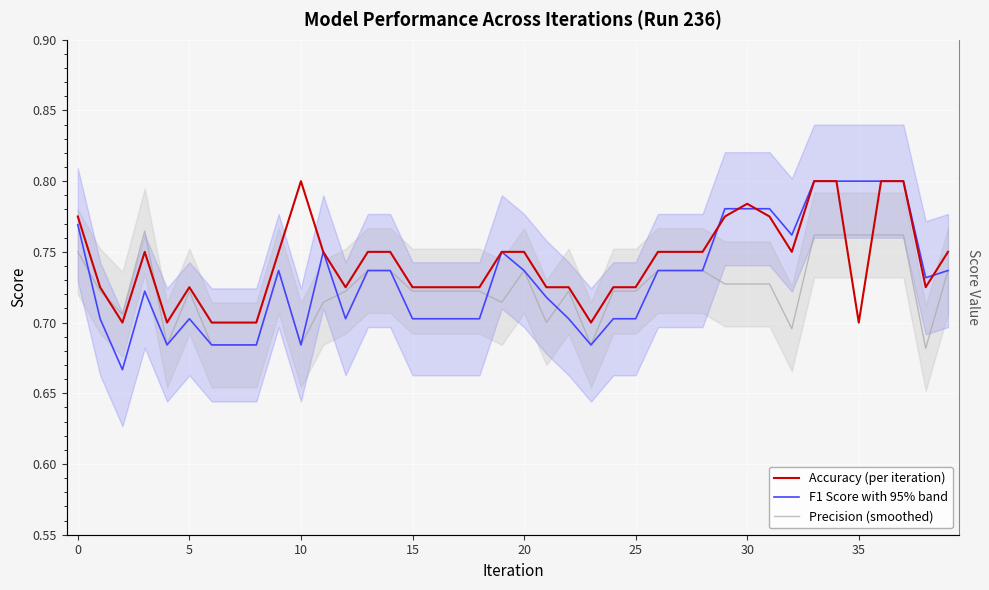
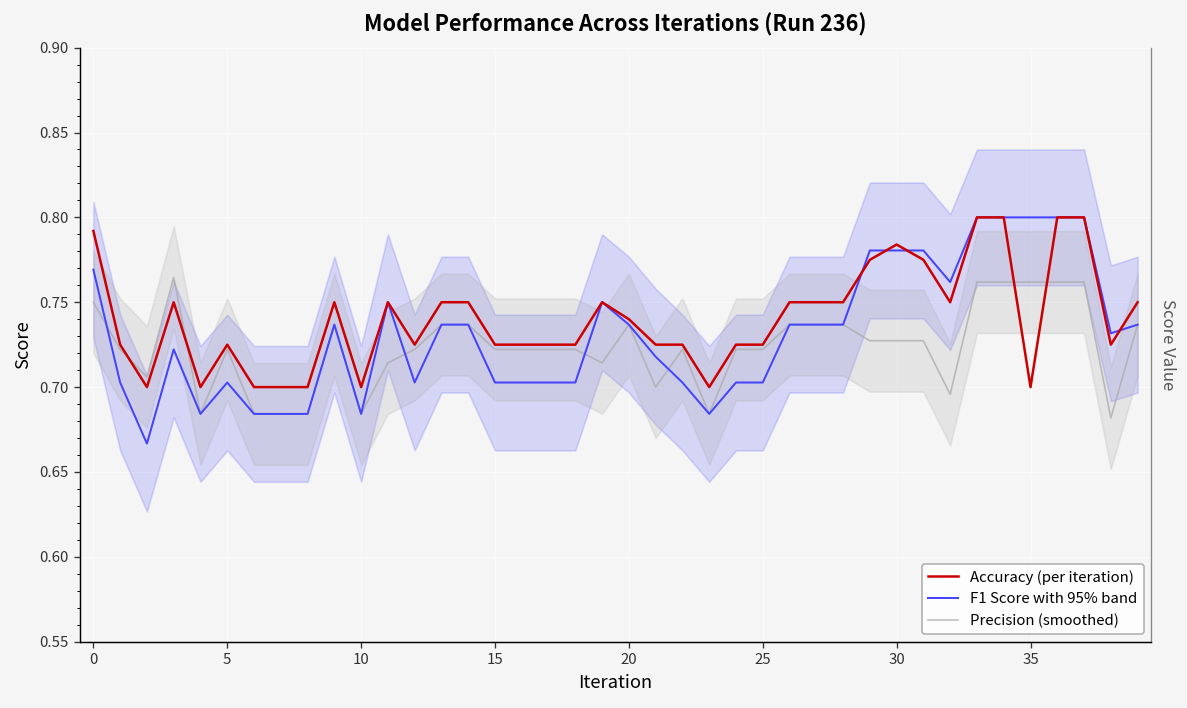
  {
    "Accuracy (per iteration)": {
-     "0": 0.775,
+     "0": 0.792,
      "5": 0.725,
-     "10": 0.8,
+     "10": 0.7,
      "15": 0.725,
-     "20": 0.75,
+     "20": 0.74,
      "25": 0.725,
      "30": 0.784,
      "35": 0.700
    }
  }
